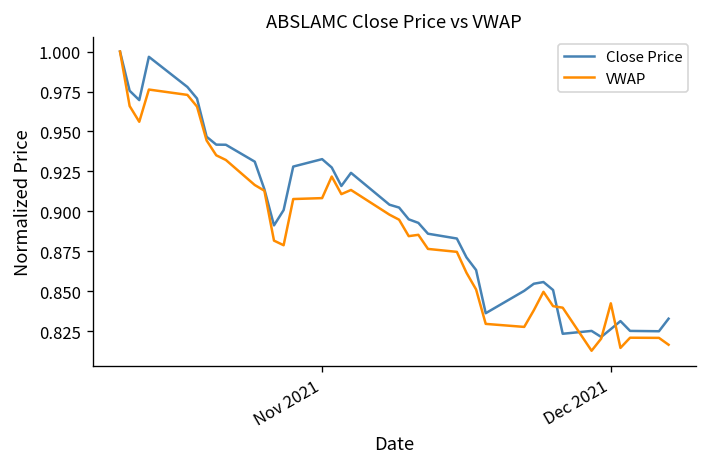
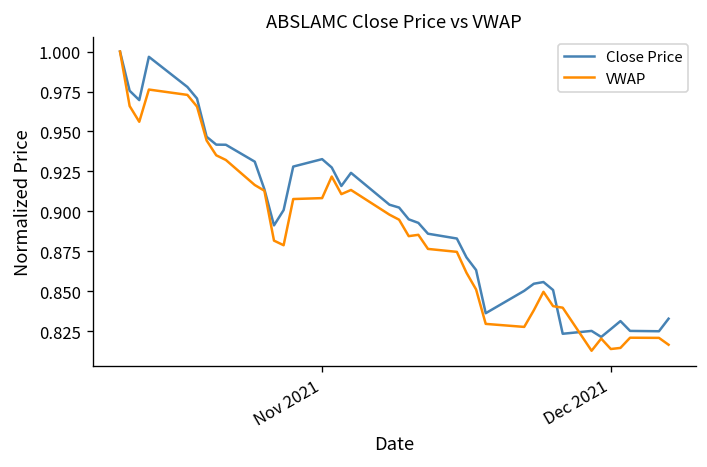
  {
    "Close Price": {
      "Nov 2021": 0.933,
      "Dec 2021": 0.826
    },
    "VWAP": {
      "Nov 2021": 0.908,
-     "Dec 2021": 0.842
+     "Dec 2021": 0.814
    }
  }
